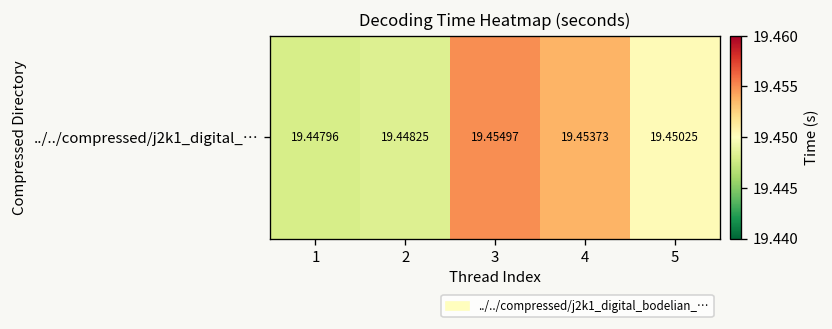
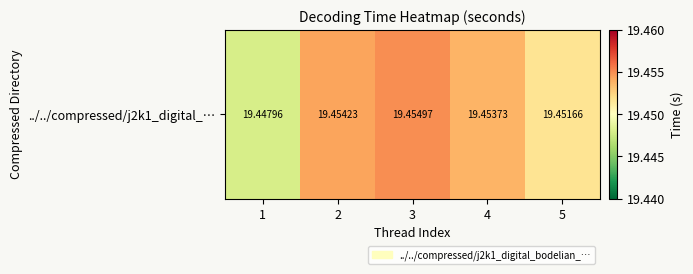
  {
    "../../compressed/j2k1_digital_…": {
      "1": 19.44796,
-     "2": 19.44825,
+     "2": 19.45423,
      "3": 19.45497,
      "4": 19.45373,
-     "5": 19.45025
+     "5": 19.45166
    }
  }
